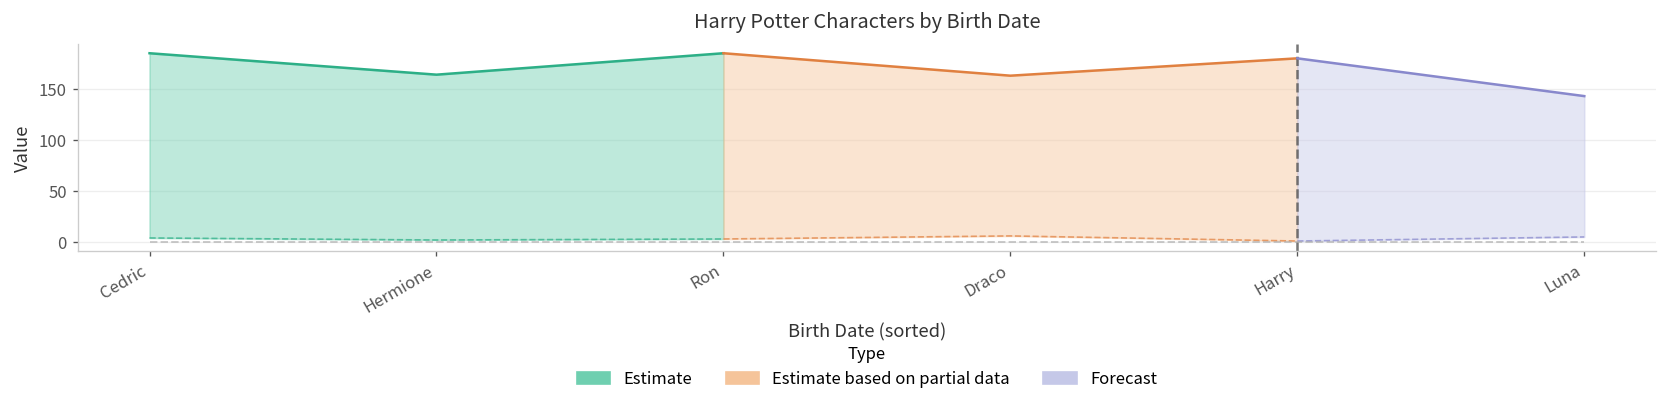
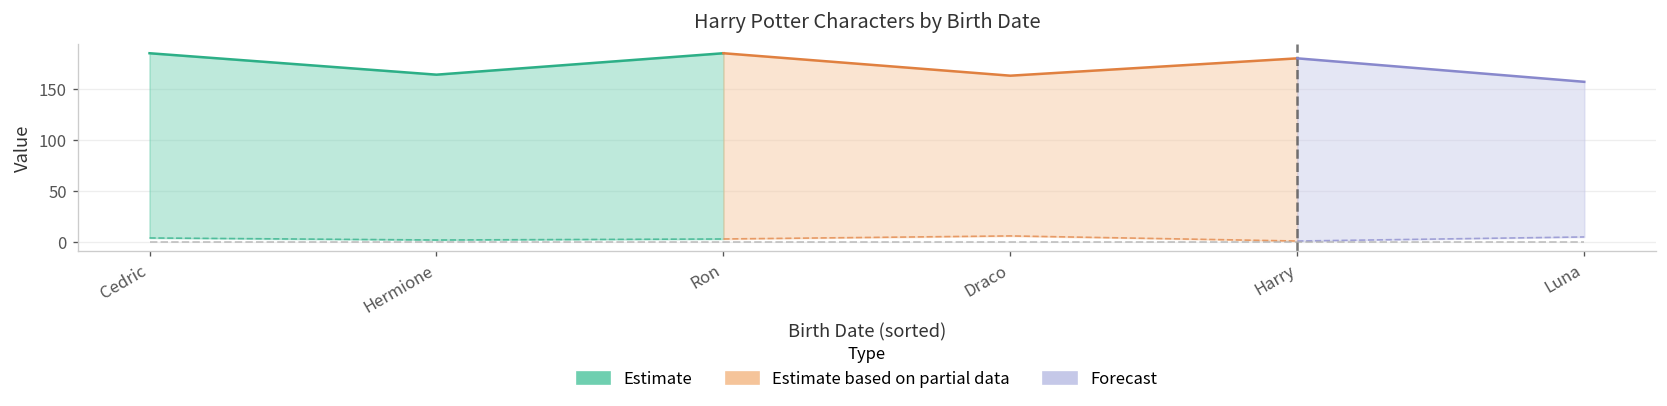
  {
    "Estimate based on partial data": {
      "Draco": 160
    },
    "Forecast": {
-     "Luna": 140
+     "Luna": 160
    }
  }
